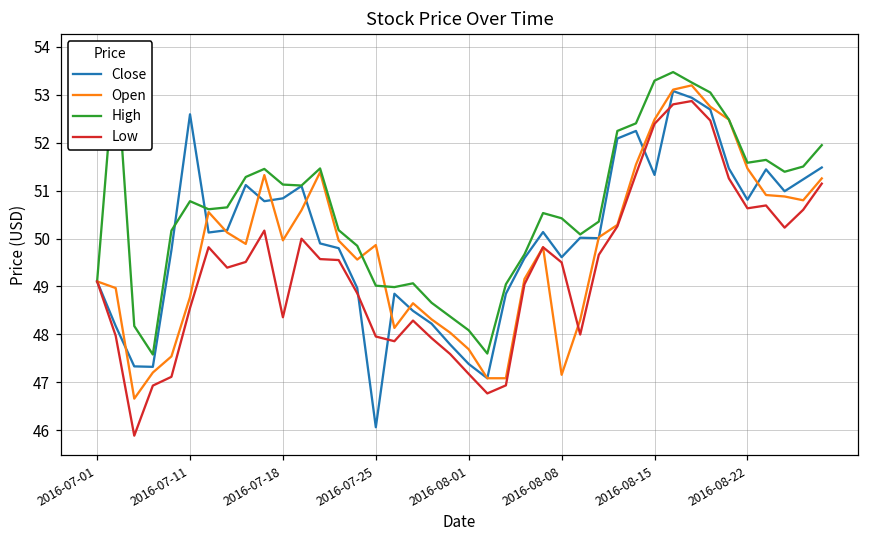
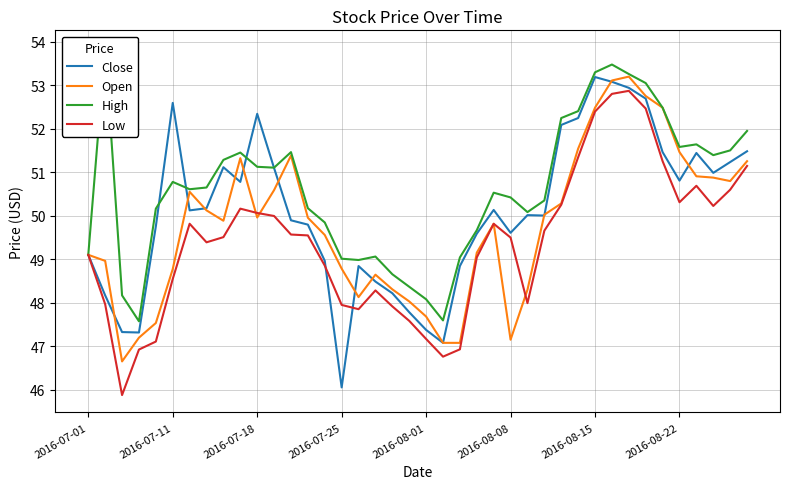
  {
    "Close": {
      "2016-07-11": 52.6,
-     "2016-07-18": 50.8,
+     "2016-07-18": 52.3,
      "2016-07-25": 46.1,
      "2016-08-01": 47.4,
      "2016-08-08": 49.6,
-     "2016-08-15": 51.3,
+     "2016-08-15": 53.2,
      "2016-08-22": 50.8
    },
    "Open": {
      "2016-07-11": 48.8,
      "2016-07-18": 50.0,
-     "2016-07-25": 49.9,
+     "2016-07-25": 48.8,
      "2016-08-01": 47.7,
      "2016-08-08": 47.2,
      "2016-08-15": 52.5,
      "2016-08-22": 51.5
    },
    "High": {
      "2016-07-11": 50.8,
      "2016-07-18": 51.1,
      "2016-07-25": 49.0,
      "2016-08-01": 48.1,
      "2016-08-08": 50.4,
      "2016-08-15": 53.3,
      "2016-08-22": 51.6
    },
    "Low": {
      "2016-07-11": 48.5,
-     "2016-07-18": 48.4,
+     "2016-07-18": 50.1,
      "2016-07-25": 48.0,
      "2016-08-01": 47.2,
      "2016-08-08": 49.5,
      "2016-08-15": 52.4,
-     "2016-08-22": 50.6
+     "2016-08-22": 50.3
    }
  }
